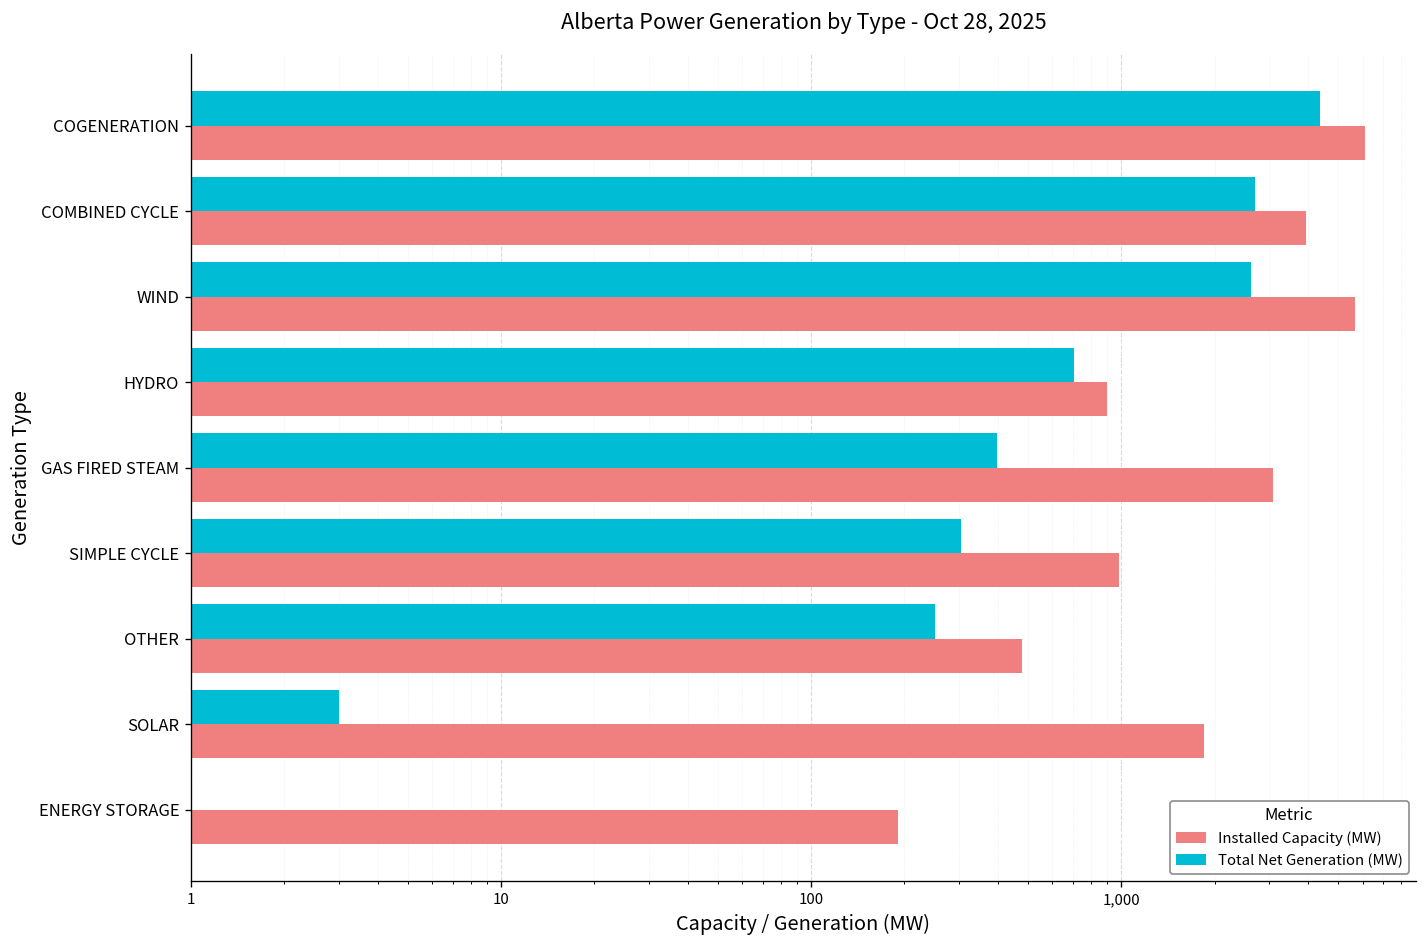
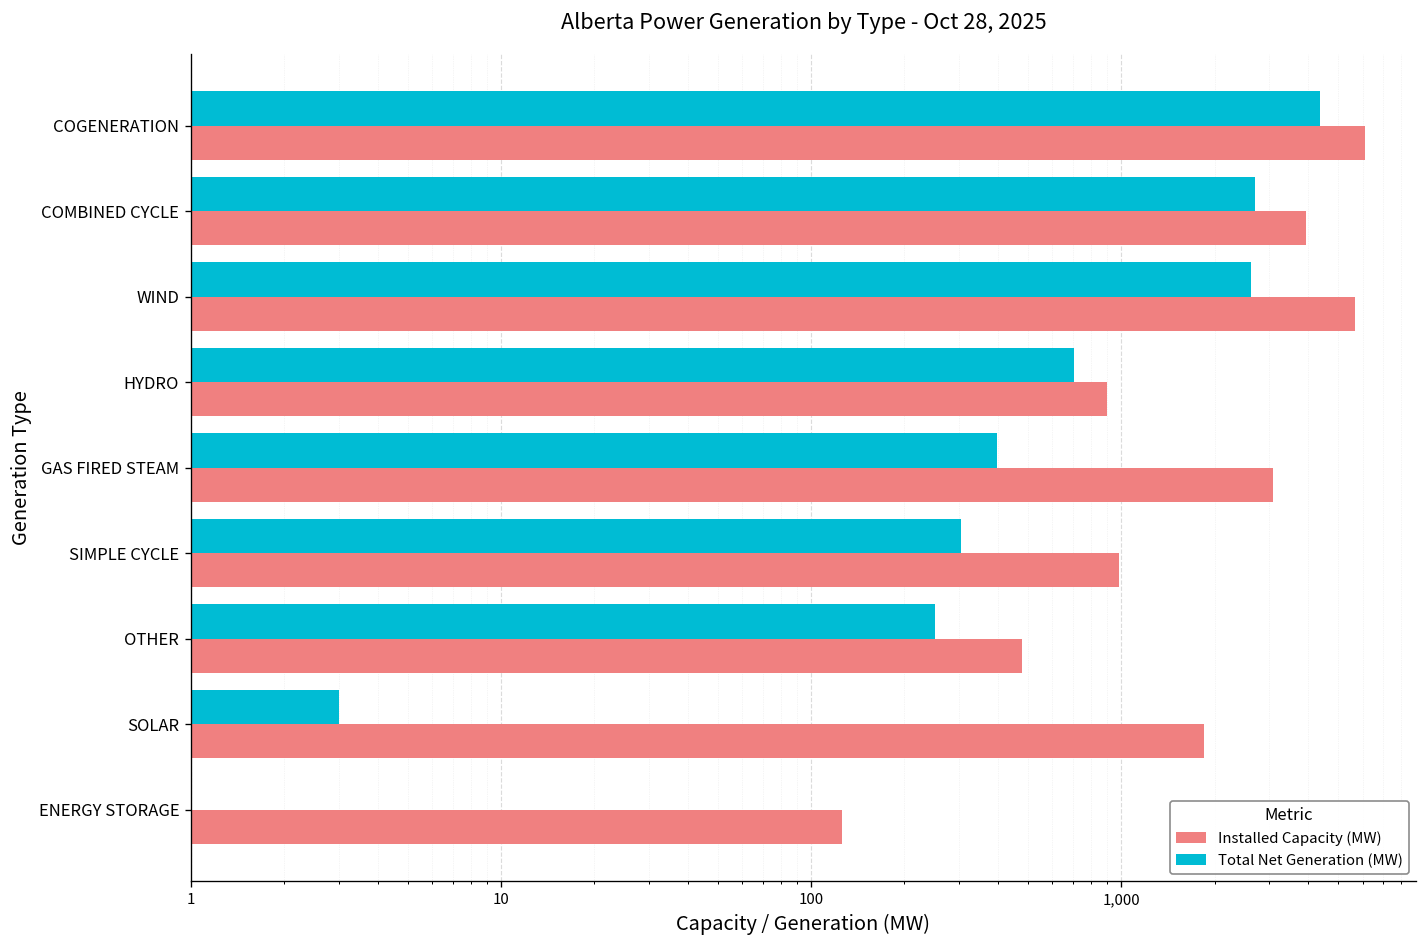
  {
    "Installed Capacity (MW)": {
      "COGENERATION": "6,100",
      "COMBINED CYCLE": "3,900",
      "WIND": "5,700",
      "HYDRO": "900",
      "GAS FIRED STEAM": "3,100",
      "SIMPLE CYCLE": "980",
      "OTHER": "480",
      "SOLAR": "1,900",
-     "ENERGY STORAGE": "190"
+     "ENERGY STORAGE": "130"
    },
    "Total Net Generation (MW)": {
      "COGENERATION": "4,400",
      "COMBINED CYCLE": "2,700",
      "WIND": "2,600",
      "HYDRO": "700",
      "GAS FIRED STEAM": "400",
      "SIMPLE CYCLE": "300",
      "OTHER": "250",
      "SOLAR": "3"
    }
  }
